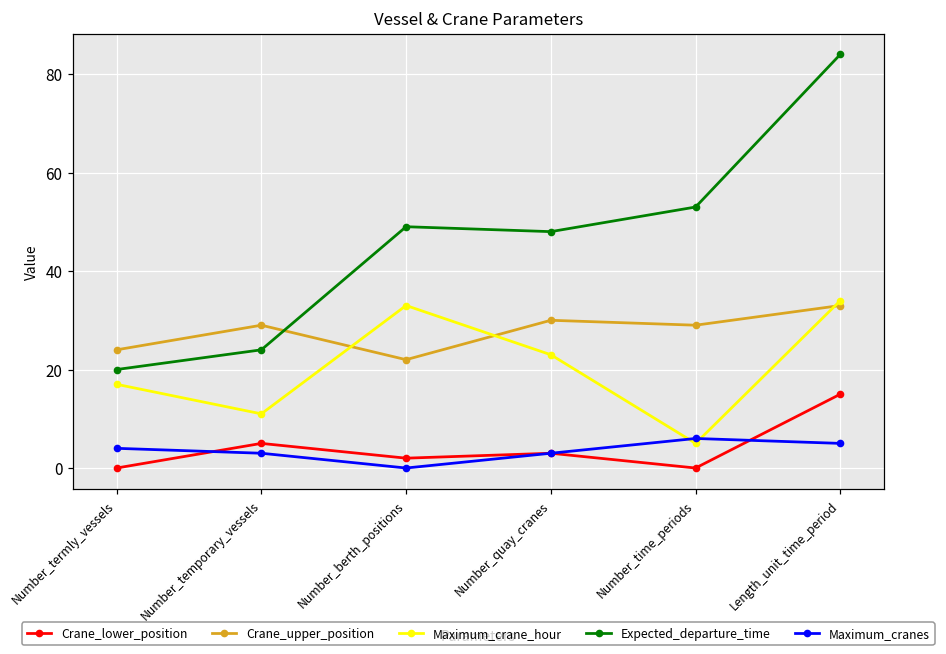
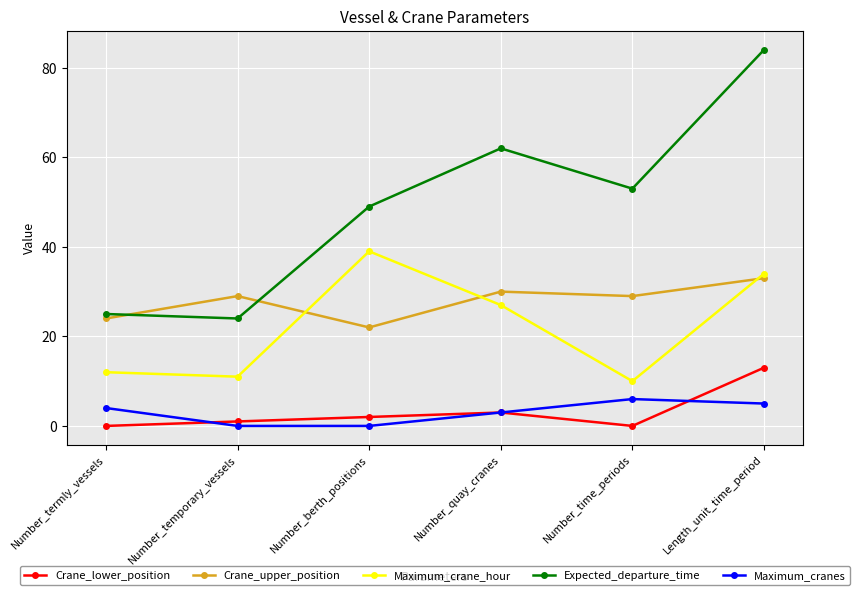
  {
    "Crane_lower_position": {
      "Number_termly_vessels": 0,
-     "Number_temporary_vessels": 5,
+     "Number_temporary_vessels": 1,
      "Number_berth_positions": 2,
      "Number_time_periods": 0,
-     "Length_unit_time_period": 15
+     "Length_unit_time_period": 13
    },
    "Crane_upper_position": {
      "Number_termly_vessels": 24,
      "Number_temporary_vessels": 29,
      "Number_berth_positions": 22,
      "Number_quay_cranes": 30,
      "Number_time_periods": 29,
      "Length_unit_time_period": 33
    },
    "Maximum_crane_hour": {
-     "Number_termly_vessels": 17,
+     "Number_termly_vessels": 12,
      "Number_temporary_vessels": 11,
-     "Number_berth_positions": 33,
-     "Number_quay_cranes": 23,
-     "Number_time_periods": 5,
+     "Number_berth_positions": 39,
+     "Number_quay_cranes": 27,
+     "Number_time_periods": 10,
      "Length_unit_time_period": 34
    },
    "Expected_departure_time": {
-     "Number_termly_vessels": 20,
+     "Number_termly_vessels": 25,
      "Number_temporary_vessels": 24,
      "Number_berth_positions": 49,
-     "Number_quay_cranes": 48,
+     "Number_quay_cranes": 62,
      "Number_time_periods": 53,
      "Length_unit_time_period": 84
    },
    "Maximum_cranes": {
      "Number_termly_vessels": 4,
-     "Number_temporary_vessels": 3,
+     "Number_temporary_vessels": 0,
      "Number_berth_positions": 0,
      "Number_time_periods": 6,
      "Length_unit_time_period": 5
    }
  }
